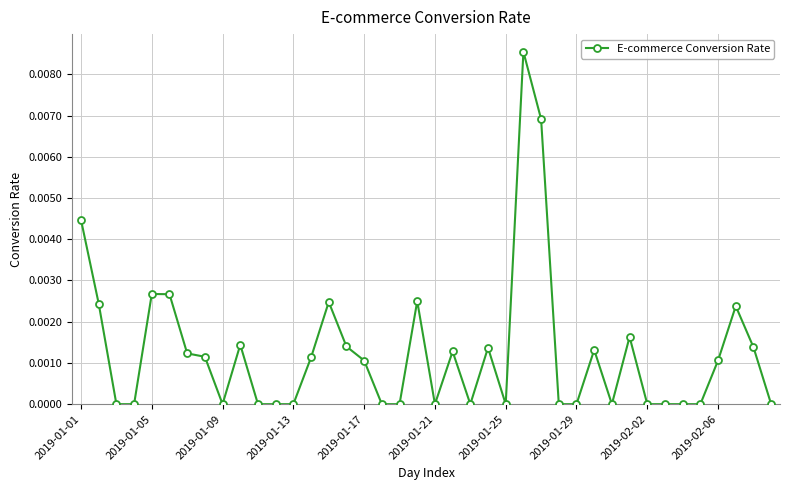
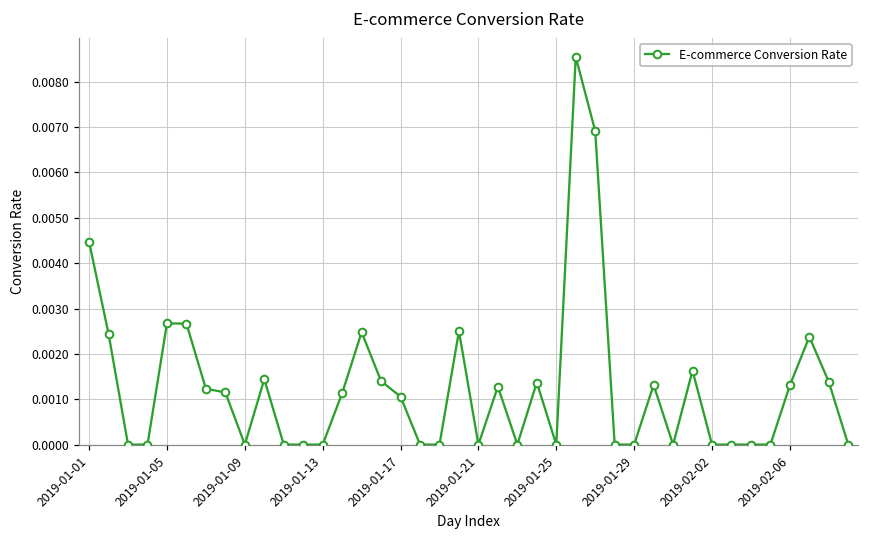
  {
    "2019-01-01": 0.0045,
    "2019-01-05": 0.0027,
    "2019-01-09": 0.0000,
    "2019-01-13": 0.0000,
    "2019-01-17": 0.0011,
    "2019-01-21": 0.0000,
    "2019-01-25": 0.0000,
    "2019-01-29": 0.0000,
    "2019-02-02": 0.0000,
-   "2019-02-06": 0.0011
+   "2019-02-06": 0.0013
  }
